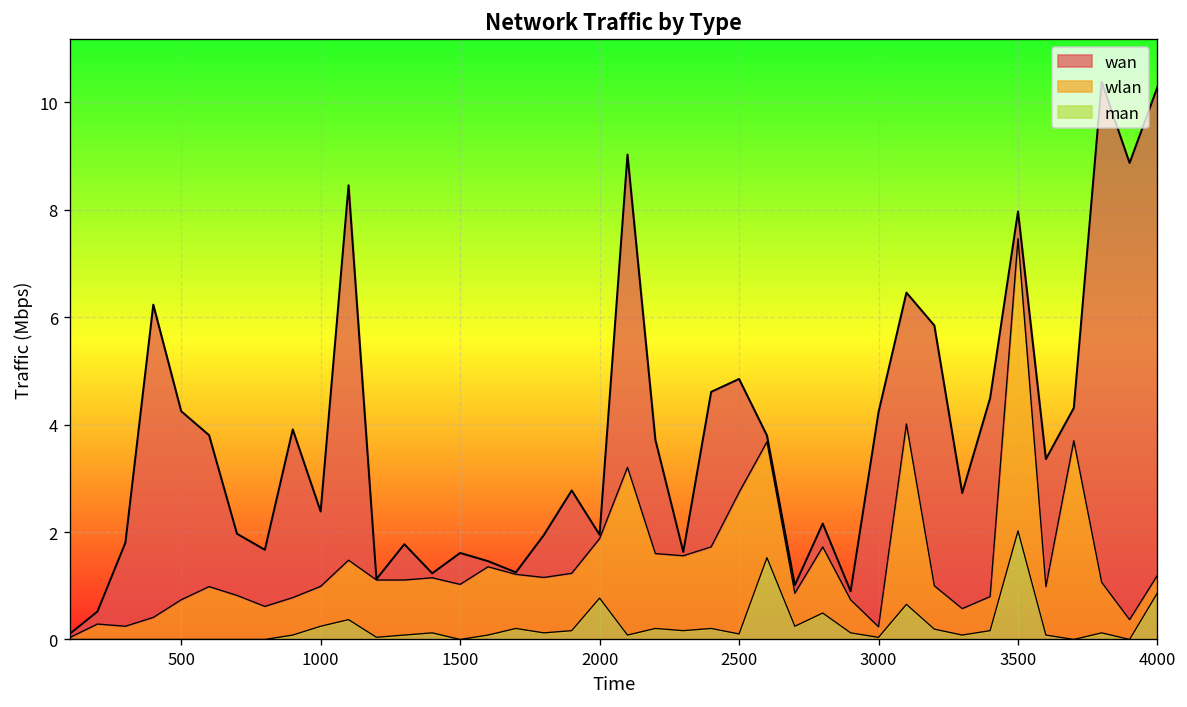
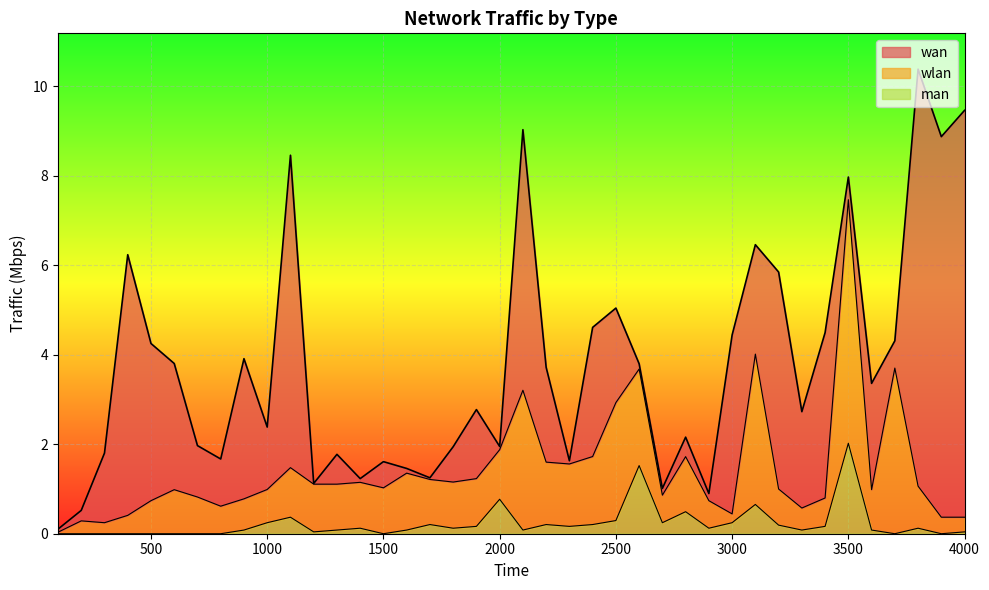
  {
    "man": {
      "500": 0.0,
      "1000": 0.2,
      "1500": 0.0,
      "2000": 0.8,
-     "2500": 0.1,
-     "3000": 0.0,
+     "2500": 0.3,
+     "3000": 0.2,
      "3500": 2.0,
-     "4000": 0.9
+     "4000": 0.0
    },
    "wlan": {
      "500": 0.7,
      "1000": 0.7,
      "1500": 1.0,
      "2000": 1.1,
      "2500": 2.6,
      "3000": 0.2,
      "3500": 5.4,
      "4000": 0.3
    },
    "wan": {
      "500": 3.5,
      "1000": 1.4,
      "1500": 0.6,
      "2000": 0.1,
      "2500": 2.1,
      "3000": 4.0,
      "3500": 0.5,
      "4000": 9.1
    }
  }
